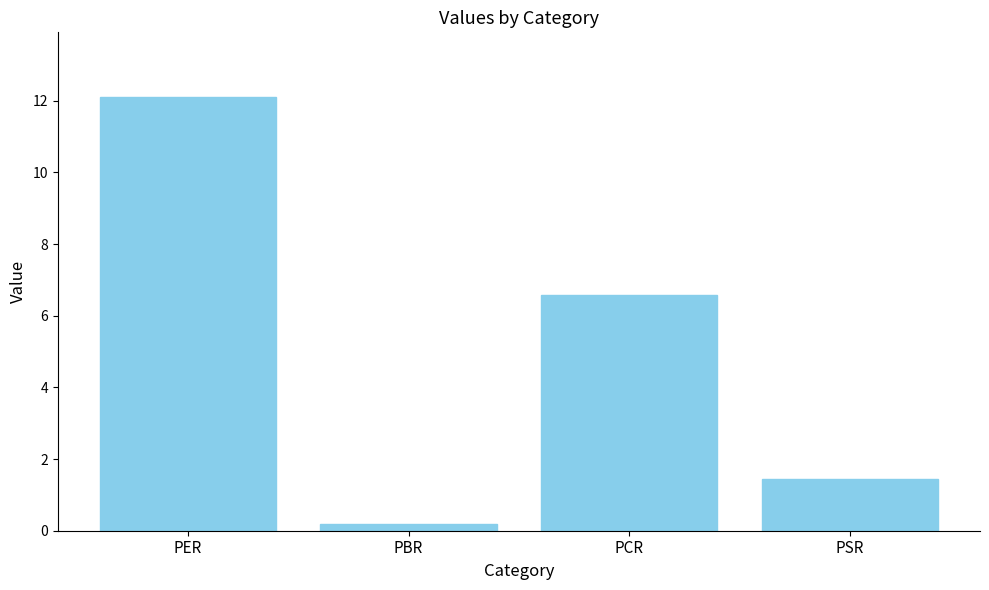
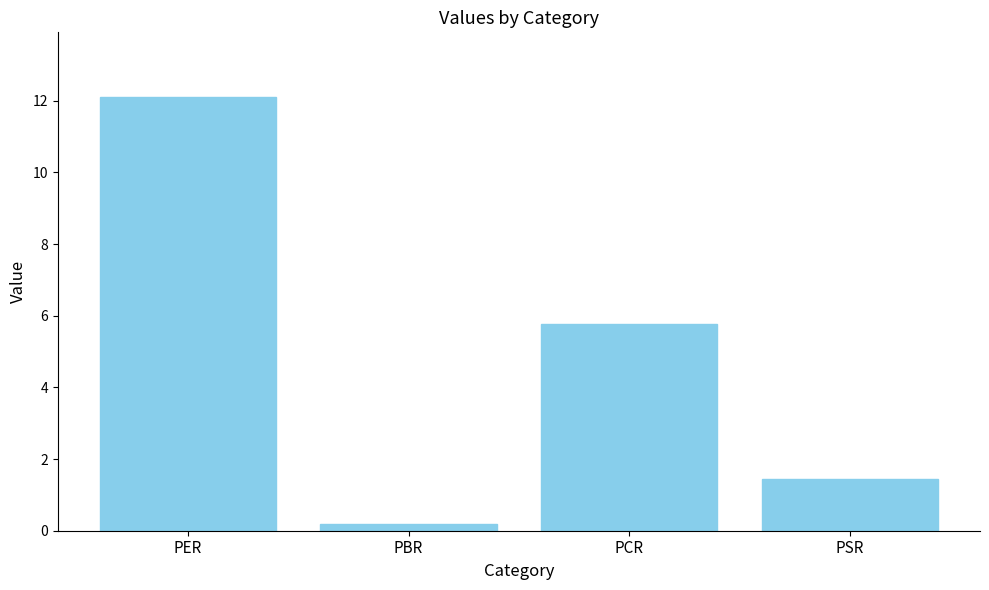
  {
    "PER": 12.1,
    "PBR": 0.2,
-   "PCR": 6.6,
+   "PCR": 5.8,
    "PSR": 1.4
  }
